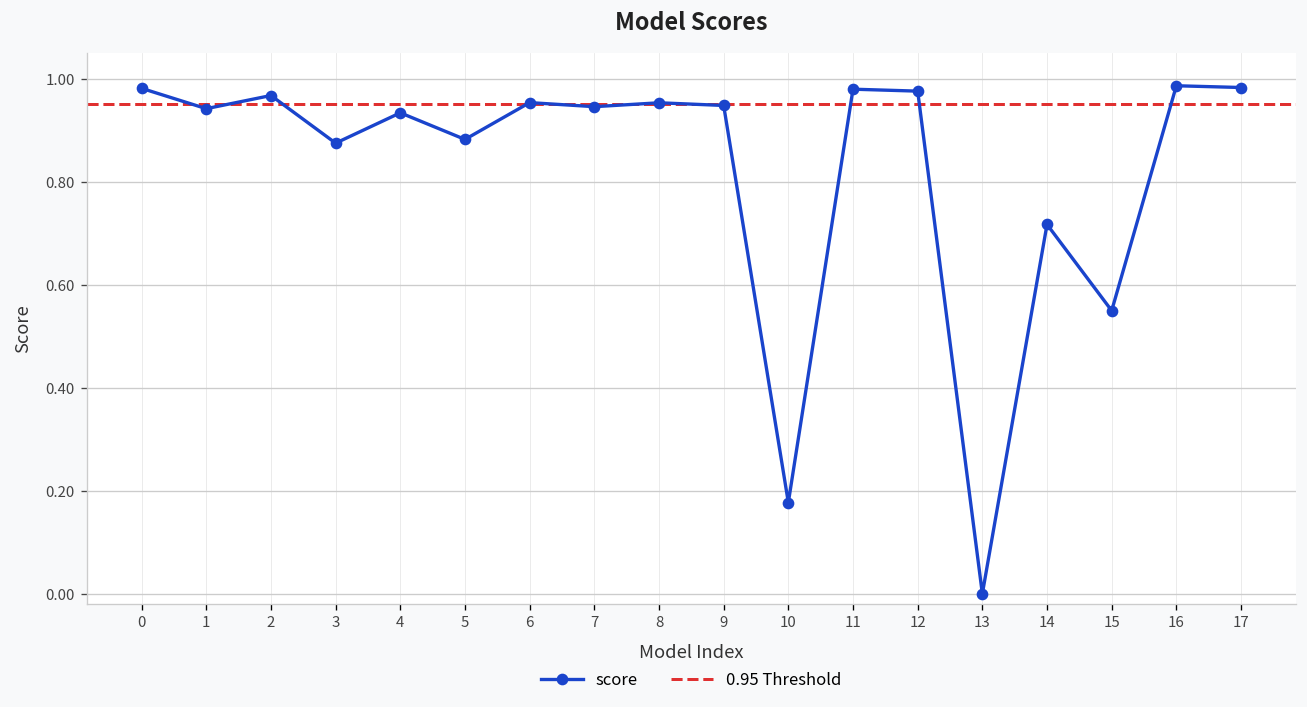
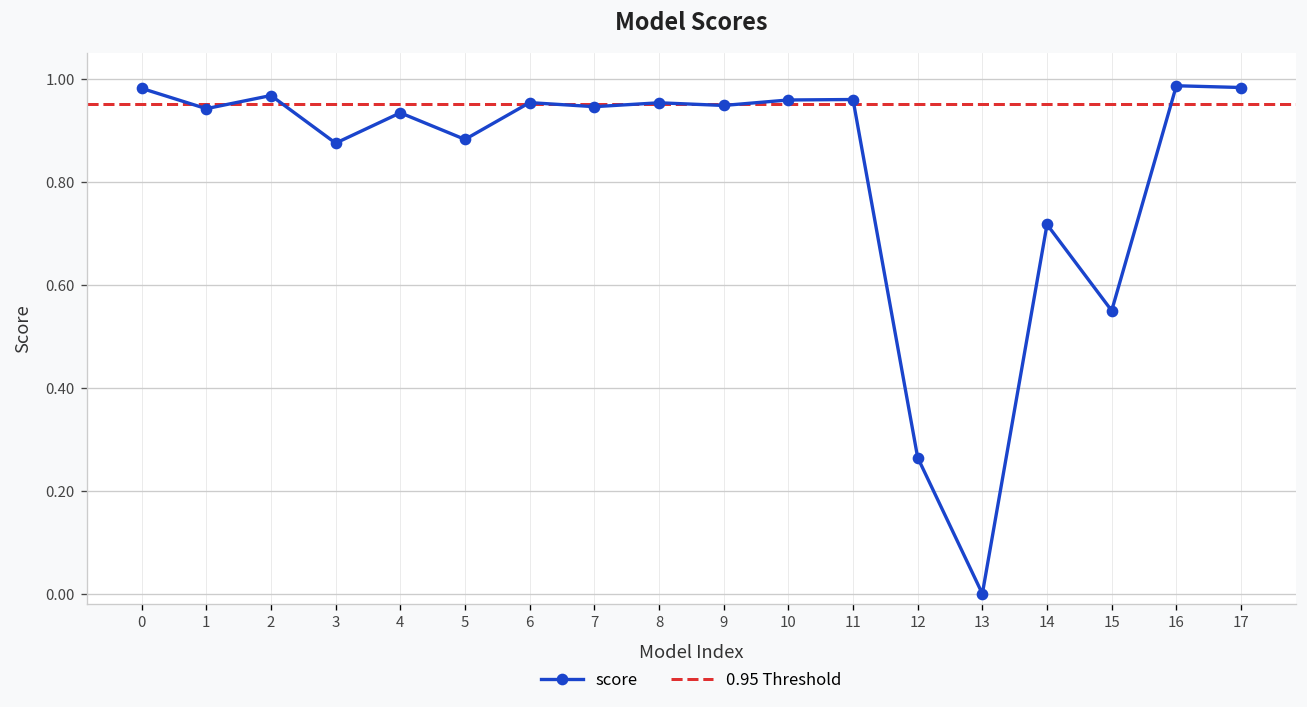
  {
    "0": 0.98,
    "1": 0.94,
    "2": 0.97,
    "3": 0.87,
    "4": 0.93,
    "5": 0.88,
    "6": 0.95,
    "7": 0.95,
    "8": 0.95,
    "9": 0.95,
-   "10": 0.18,
-   "11": 0.98,
-   "12": 0.98,
+   "10": 0.96,
+   "11": 0.96,
+   "12": 0.26,
    "13": 0.00,
    "14": 0.72,
    "15": 0.55,
    "16": 0.99,
    "17": 0.98
  }
